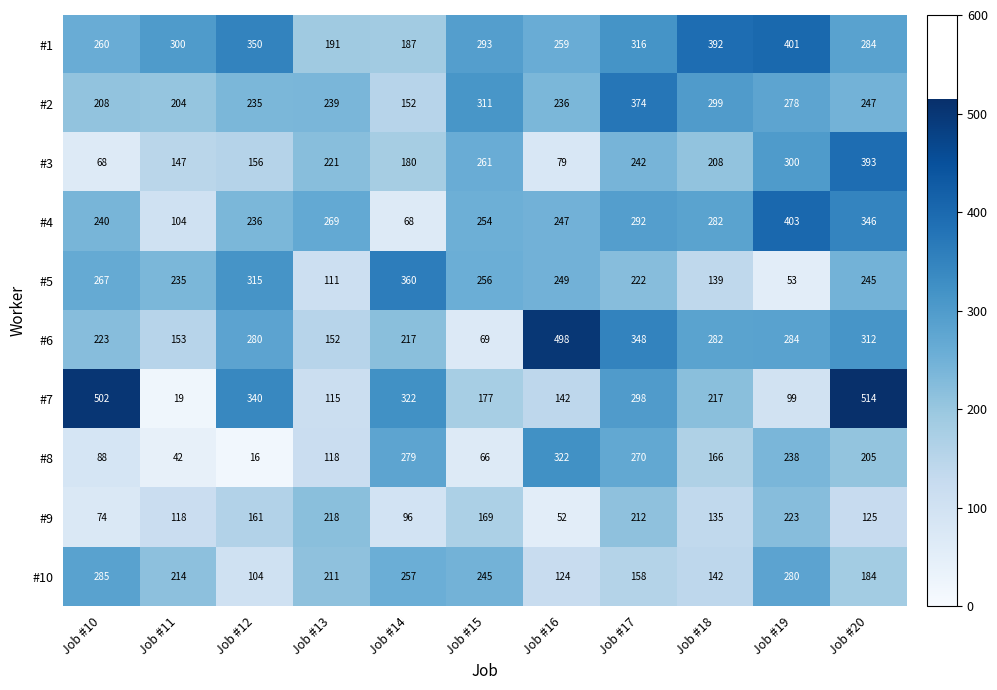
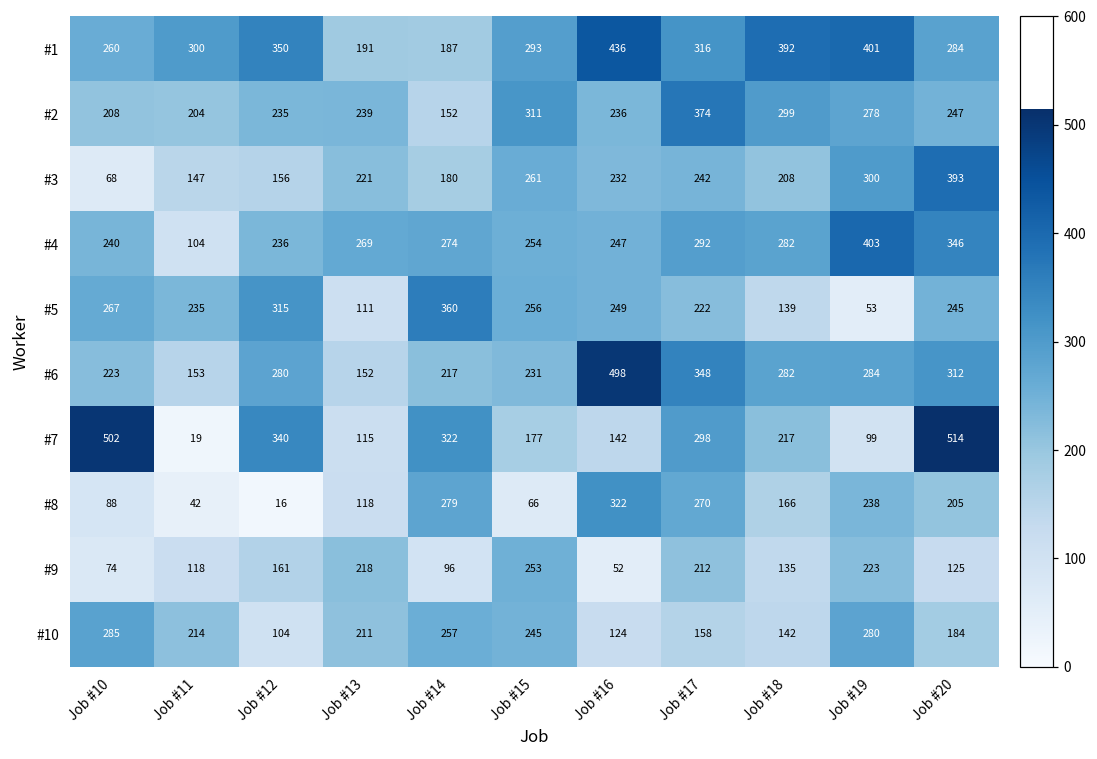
  {
    "#1": {
      "Job #10": 260,
      "Job #11": 300,
      "Job #12": 350,
      "Job #13": 191,
      "Job #14": 187,
      "Job #15": 293,
-     "Job #16": 259,
+     "Job #16": 436,
      "Job #17": 316,
      "Job #18": 392,
      "Job #19": 401,
      "Job #20": 284
    },
    "#2": {
      "Job #10": 208,
      "Job #11": 204,
      "Job #12": 235,
      "Job #13": 239,
      "Job #14": 152,
      "Job #15": 311,
      "Job #16": 236,
      "Job #17": 374,
      "Job #18": 299,
      "Job #19": 278,
      "Job #20": 247
    },
    "#3": {
      "Job #10": 68,
      "Job #11": 147,
      "Job #12": 156,
      "Job #13": 221,
      "Job #14": 180,
      "Job #15": 261,
-     "Job #16": 79,
+     "Job #16": 232,
      "Job #17": 242,
      "Job #18": 208,
      "Job #19": 300,
      "Job #20": 393
    },
    "#4": {
      "Job #10": 240,
      "Job #11": 104,
      "Job #12": 236,
      "Job #13": 269,
-     "Job #14": 68,
+     "Job #14": 274,
      "Job #15": 254,
      "Job #16": 247,
      "Job #17": 292,
      "Job #18": 282,
      "Job #19": 403,
      "Job #20": 346
    },
    "#5": {
      "Job #10": 267,
      "Job #11": 235,
      "Job #12": 315,
      "Job #13": 111,
      "Job #14": 360,
      "Job #15": 256,
      "Job #16": 249,
      "Job #17": 222,
      "Job #18": 139,
      "Job #19": 53,
      "Job #20": 245
    },
    "#6": {
      "Job #10": 223,
      "Job #11": 153,
      "Job #12": 280,
      "Job #13": 152,
      "Job #14": 217,
-     "Job #15": 69,
+     "Job #15": 231,
      "Job #16": 498,
      "Job #17": 348,
      "Job #18": 282,
      "Job #19": 284,
      "Job #20": 312
    },
    "#7": {
      "Job #10": 502,
      "Job #11": 19,
      "Job #12": 340,
      "Job #13": 115,
      "Job #14": 322,
      "Job #15": 177,
      "Job #16": 142,
      "Job #17": 298,
      "Job #18": 217,
      "Job #19": 99,
      "Job #20": 514
    },
    "#8": {
      "Job #10": 88,
      "Job #11": 42,
      "Job #12": 16,
      "Job #13": 118,
      "Job #14": 279,
      "Job #15": 66,
      "Job #16": 322,
      "Job #17": 270,
      "Job #18": 166,
      "Job #19": 238,
      "Job #20": 205
    },
    "#9": {
      "Job #10": 74,
      "Job #11": 118,
      "Job #12": 161,
      "Job #13": 218,
      "Job #14": 96,
-     "Job #15": 169,
+     "Job #15": 253,
      "Job #16": 52,
      "Job #17": 212,
      "Job #18": 135,
      "Job #19": 223,
      "Job #20": 125
    },
    "#10": {
      "Job #10": 285,
      "Job #11": 214,
      "Job #12": 104,
      "Job #13": 211,
      "Job #14": 257,
      "Job #15": 245,
      "Job #16": 124,
      "Job #17": 158,
      "Job #18": 142,
      "Job #19": 280,
      "Job #20": 184
    }
  }
